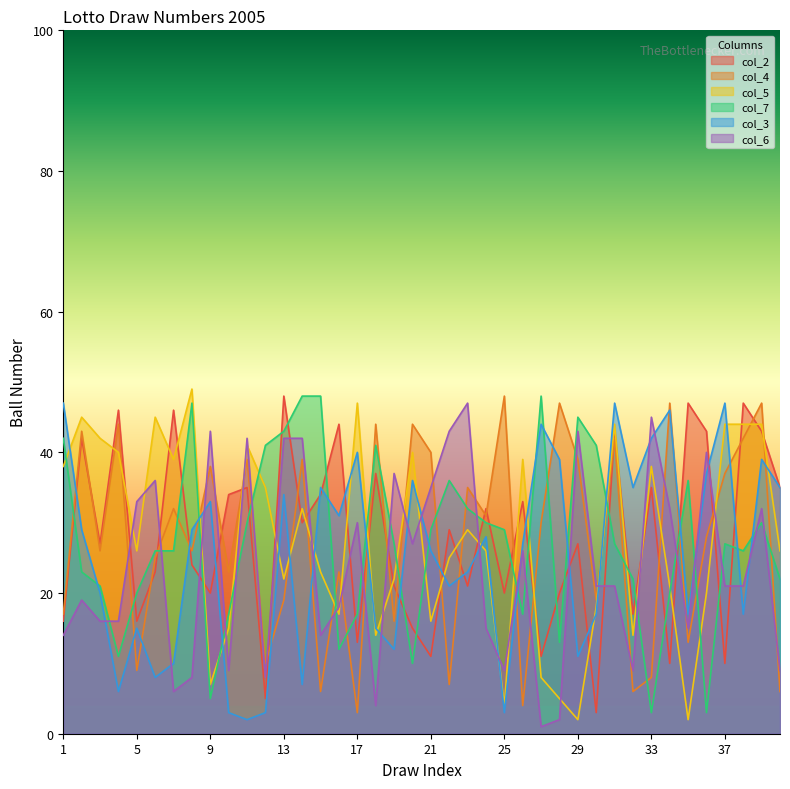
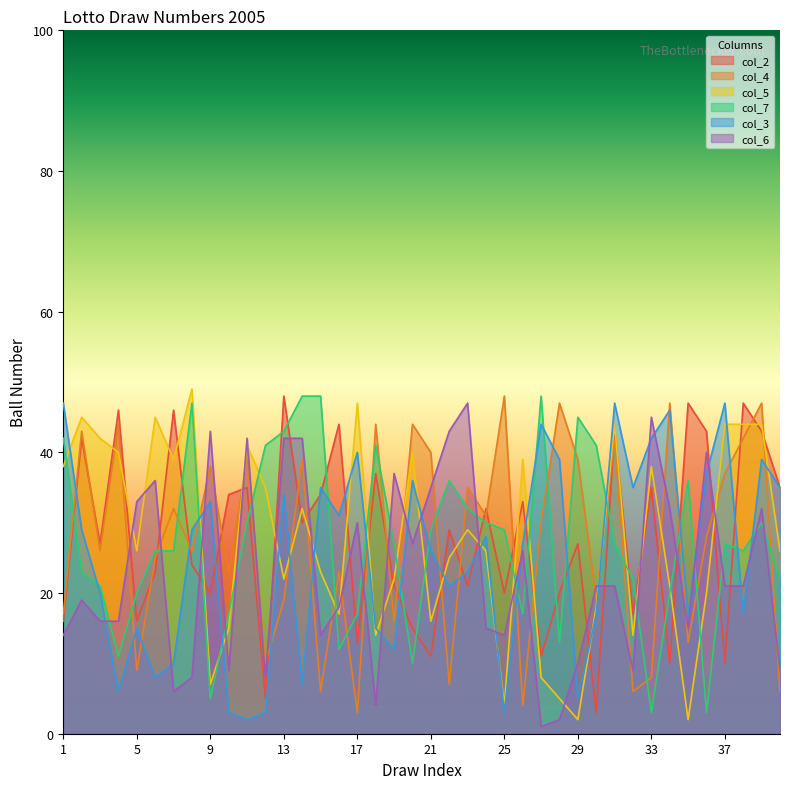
  {
    "col_7": {
      "1": 42,
      "5": 20,
      "9": 5,
      "13": 43,
      "17": 17,
      "21": 29,
      "25": 29,
      "29": 45,
      "37": 27
    },
    "col_3": {
      "1": 47,
      "5": 15,
      "9": 33,
      "13": 34,
      "17": 40,
      "21": 26,
-     "29": 11,
+     "29": 5,
      "33": 42,
      "37": 47
    },
    "col_6": {
      "1": 14,
      "5": 33,
      "9": 43,
      "13": 42,
      "17": 30,
      "21": 35,
-     "25": 9,
-     "29": 43,
+     "25": 14,
+     "29": 10,
      "33": 45,
      "37": 21
    }
  }
